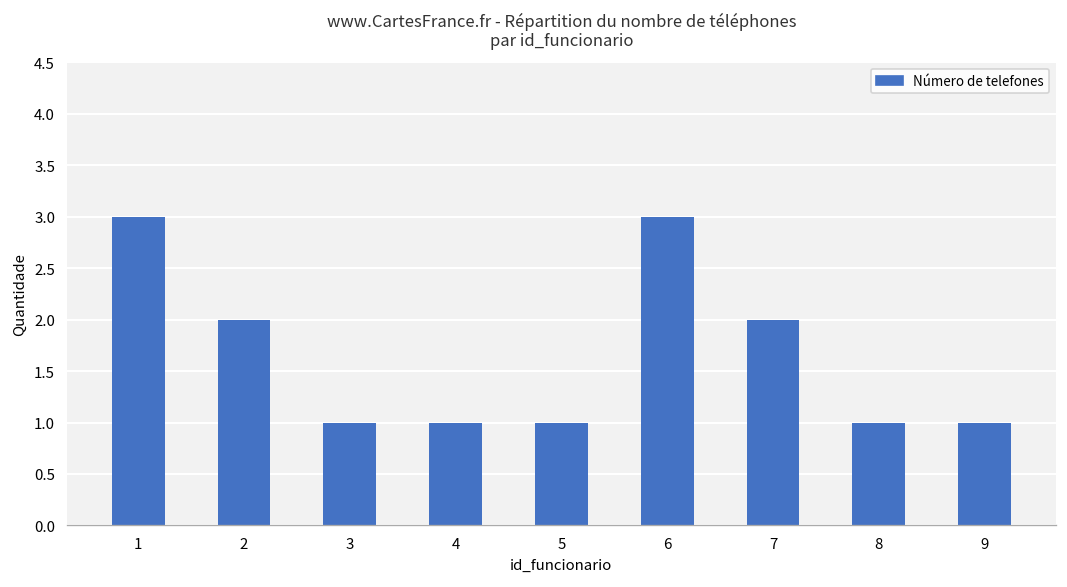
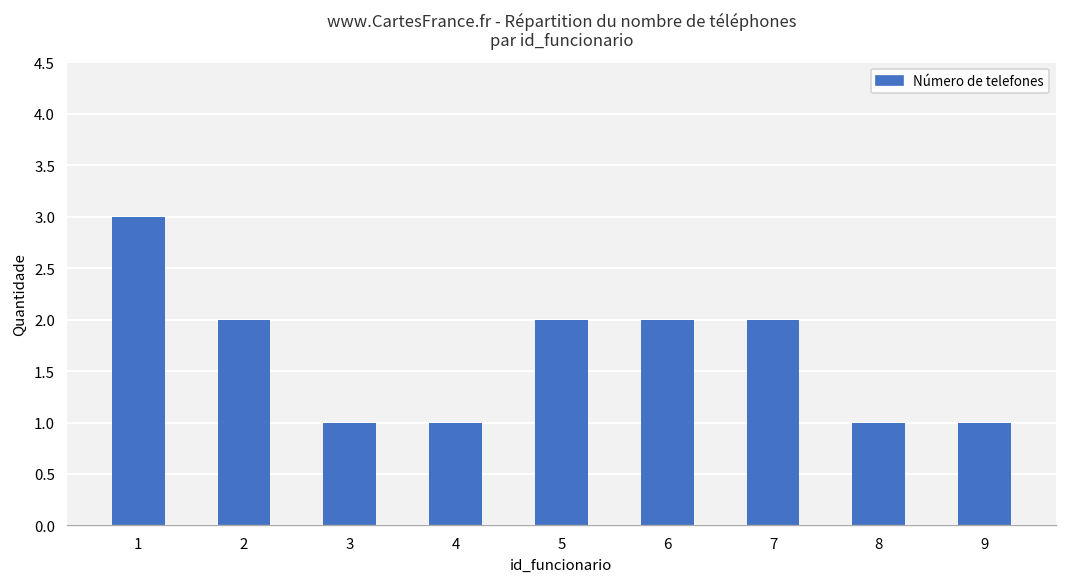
  {
    "1": 3,
    "2": 2,
    "3": 1,
    "4": 1,
-   "5": 1,
-   "6": 3,
+   "5": 2,
+   "6": 2,
    "7": 2,
    "8": 1,
    "9": 1
  }
